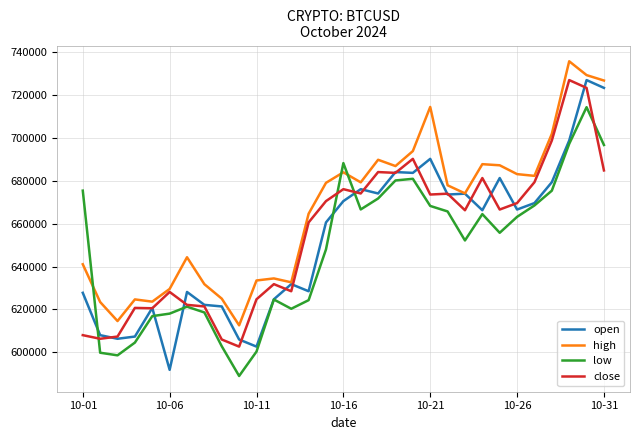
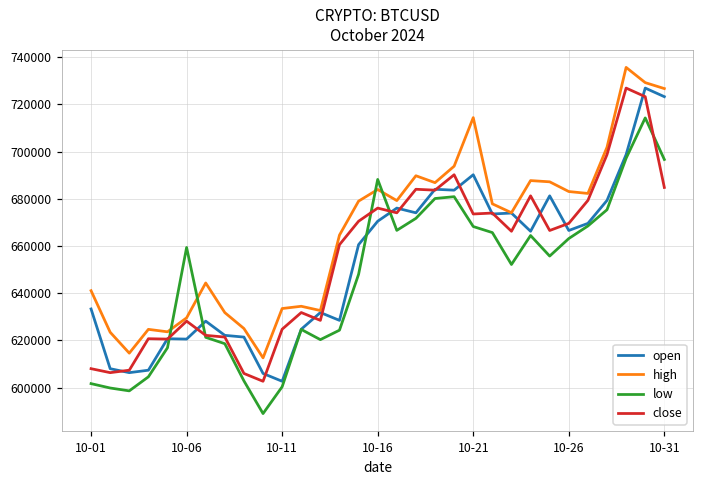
  {
    "open": {
-     "10-01": 628000,
-     "10-06": 592000,
+     "10-01": 633000,
+     "10-06": 621000,
      "10-11": 603000,
      "10-16": 670000,
      "10-21": 690000,
      "10-26": 667000,
      "10-31": 723000
    },
    "high": {
      "10-01": 641000,
      "10-06": 630000,
      "10-11": 634000,
      "10-16": 684000,
      "10-21": 714000,
      "10-26": 683000,
      "10-31": 727000
    },
    "low": {
-     "10-01": 675000,
-     "10-06": 618000,
+     "10-01": 602000,
+     "10-06": 659000,
      "10-11": 600000,
      "10-16": 688000,
      "10-21": 668000,
      "10-26": 663000,
      "10-31": 697000
    },
    "close": {
      "10-01": 608000,
      "10-06": 628000,
      "10-11": 625000,
      "10-16": 676000,
      "10-21": 674000,
      "10-26": 670000,
      "10-31": 685000
    }
  }
